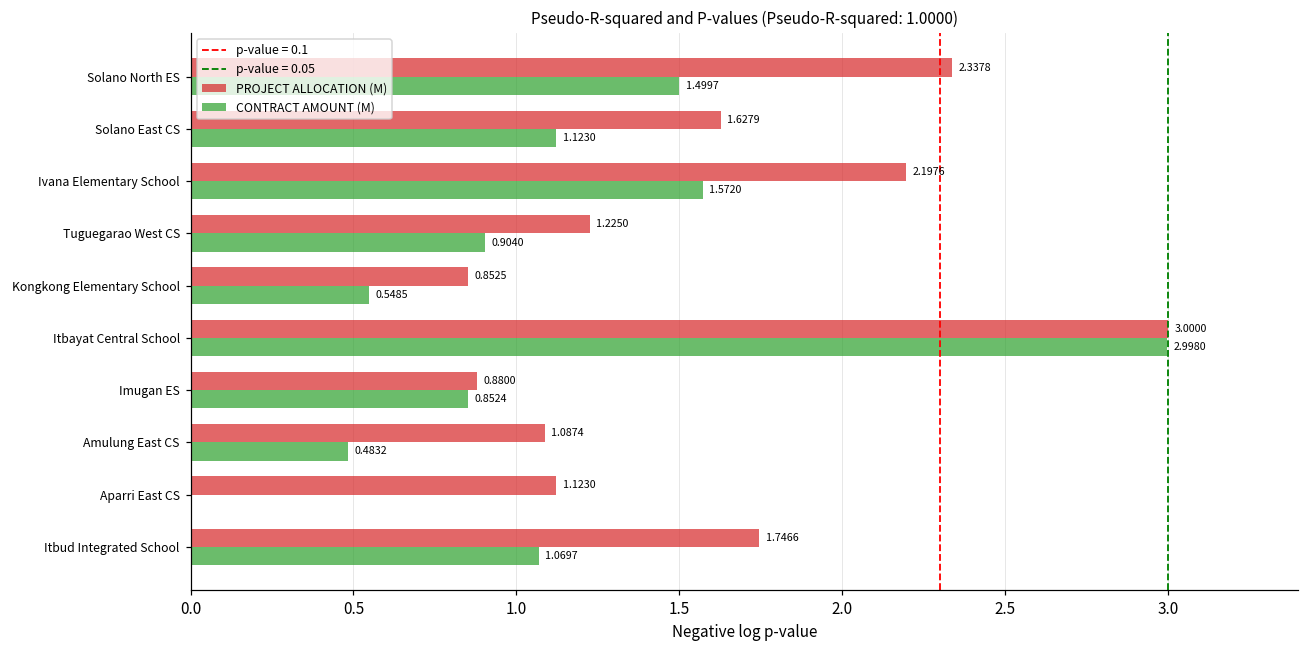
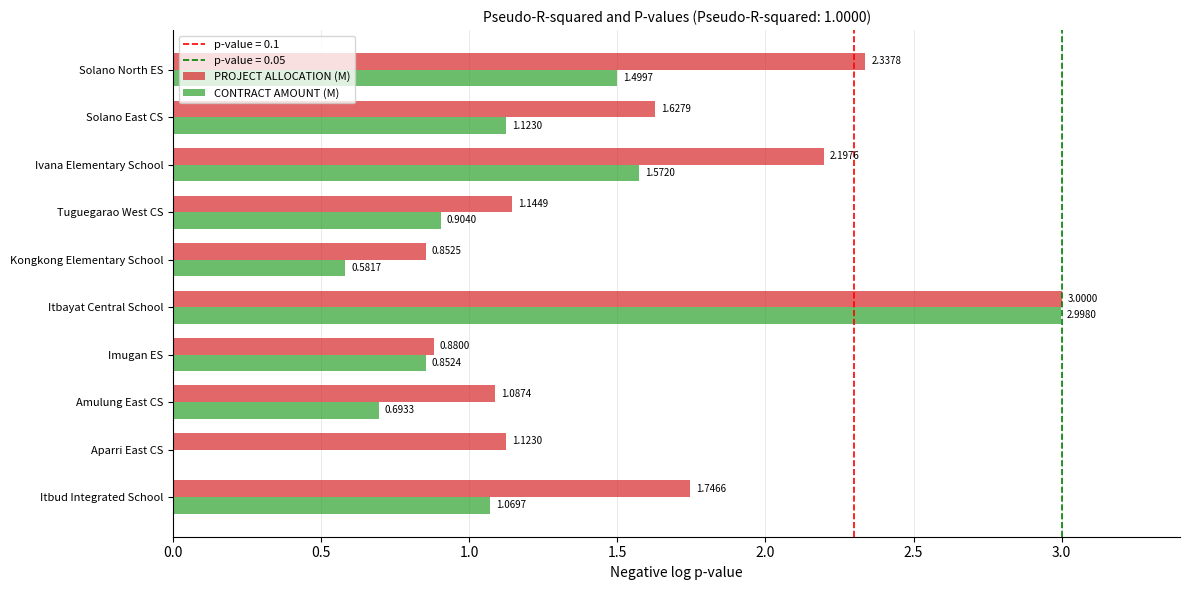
  {
    "PROJECT ALLOCATION (M)": {
      "Solano North ES": 2.3378,
      "Solano East CS": 1.6279,
      "Ivana Elementary School": 2.1976,
-     "Tuguegarao West CS": 1.2250,
+     "Tuguegarao West CS": 1.1449,
      "Kongkong Elementary School": 0.8525,
      "Itbayat Central School": 3.0000,
      "Imugan ES": 0.8800,
      "Amulung East CS": 1.0874,
      "Aparri East CS": 1.1230,
      "Itbud Integrated School": 1.7466
    },
    "CONTRACT AMOUNT (M)": {
      "Solano North ES": 1.4997,
      "Solano East CS": 1.1230,
      "Ivana Elementary School": 1.5720,
      "Tuguegarao West CS": 0.9040,
-     "Kongkong Elementary School": 0.5485,
+     "Kongkong Elementary School": 0.5817,
      "Itbayat Central School": 2.9980,
      "Imugan ES": 0.8524,
-     "Amulung East CS": 0.4832,
+     "Amulung East CS": 0.6933,
      "Itbud Integrated School": 1.0697
    }
  }
